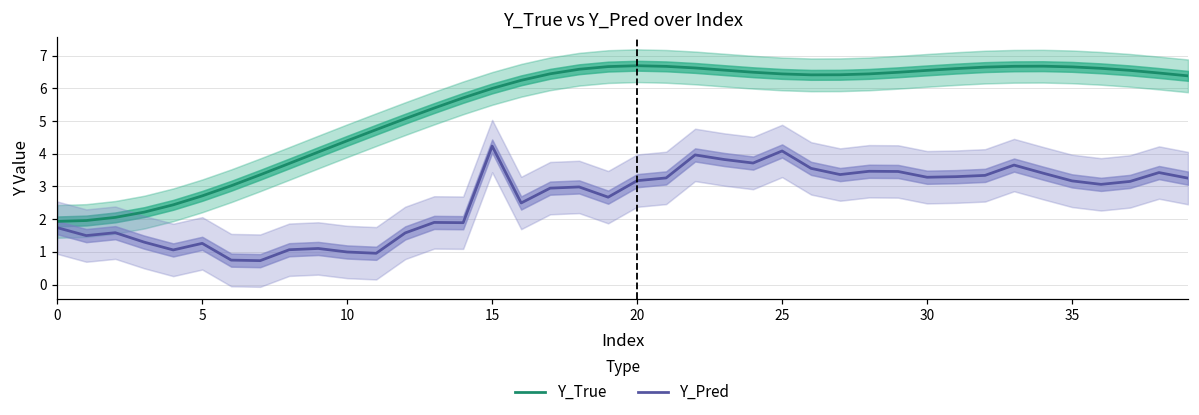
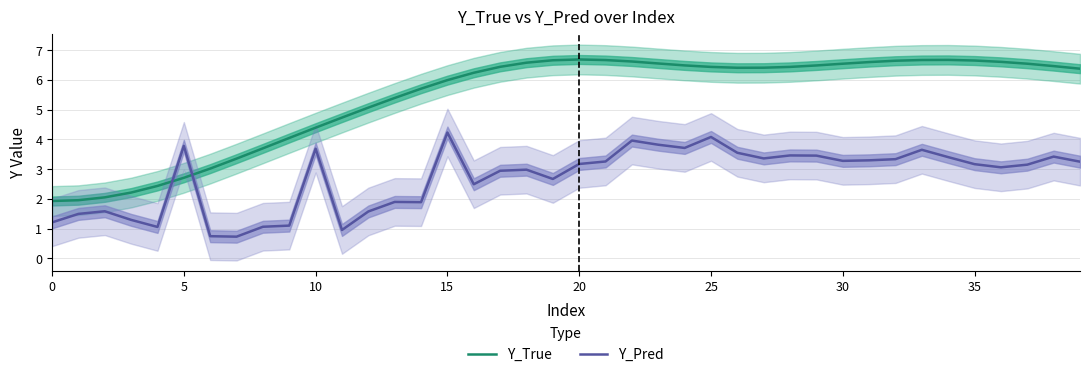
  {
    "Y_Pred": {
-     "0": 1.7,
-     "5": 1.3,
-     "10": 1.0,
+     "0": 1.2,
+     "5": 3.8,
+     "10": 3.7,
      "15": 4.2,
      "20": 3.2,
      "25": 4.1,
      "30": 3.3,
      "35": 3.2
    }
  }
